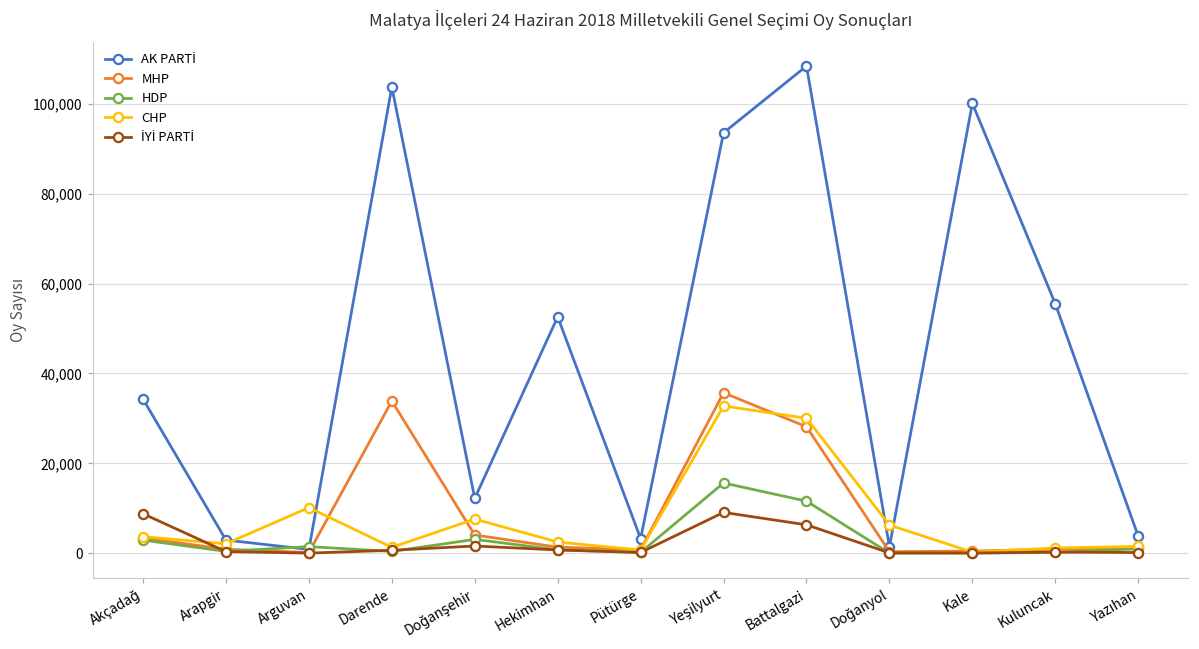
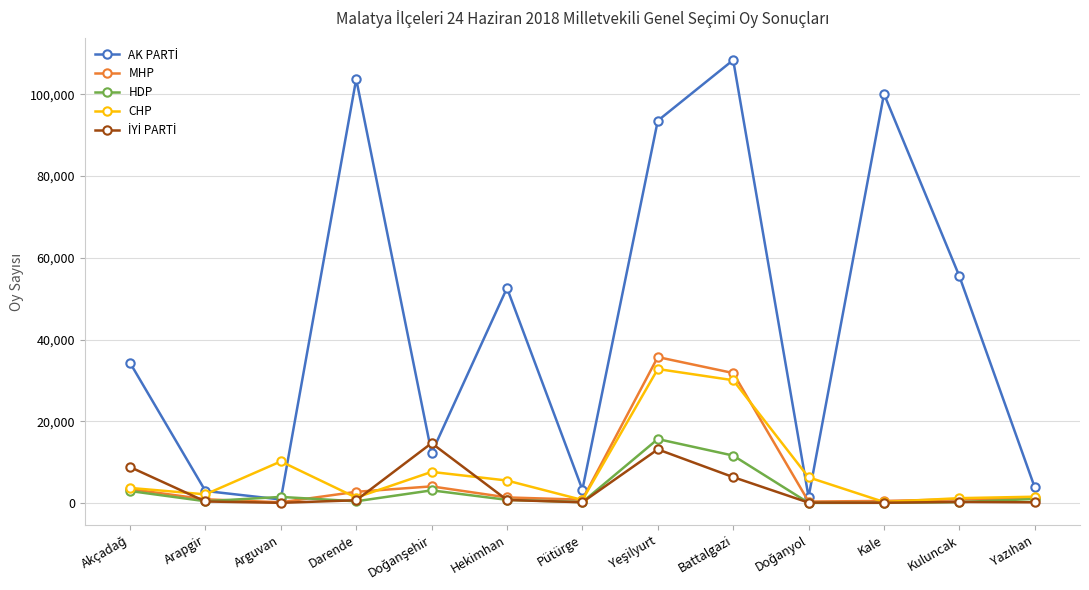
  {
    "AK PARTİ": {
      "Akçadağ": "34,000",
      "Arapgir": "3,000",
      "Arguvan": "1,000",
      "Darende": "104,000",
      "Doğanşehir": "12,000",
      "Hekimhan": "53,000",
      "Pütürge": "3,000",
      "Yeşilyurt": "94,000",
      "Battalgazi": "108,000",
      "Doğanyol": "1,000",
      "Kale": "100,000",
      "Kuluncak": "55,000",
      "Yazıhan": "4,000"
    },
    "MHP": {
-     "Darende": "34,000",
+     "Darende": "3,000",
      "Doğanşehir": "4,000",
      "Yeşilyurt": "36,000",
-     "Battalgazi": "28,000"
+     "Battalgazi": "32,000"
    },
    "HDP": {
      "Arguvan": "1,000",
      "Doğanşehir": "3,000",
      "Yeşilyurt": "16,000",
      "Battalgazi": "12,000"
    },
    "CHP": {
      "Arapgir": "2,000",
      "Arguvan": "10,000",
      "Darende": "1,000",
      "Doğanşehir": "8,000",
-     "Hekimhan": "3,000",
+     "Hekimhan": "6,000",
      "Yeşilyurt": "33,000",
      "Battalgazi": "30,000",
      "Doğanyol": "6,000"
    },
    "İYİ PARTİ": {
      "Akçadağ": "9,000",
-     "Doğanşehir": "2,000",
-     "Yeşilyurt": "9,000",
+     "Doğanşehir": "15,000",
+     "Yeşilyurt": "13,000",
      "Battalgazi": "6,000",
      "Yazıhan": "0"
    }
  }
